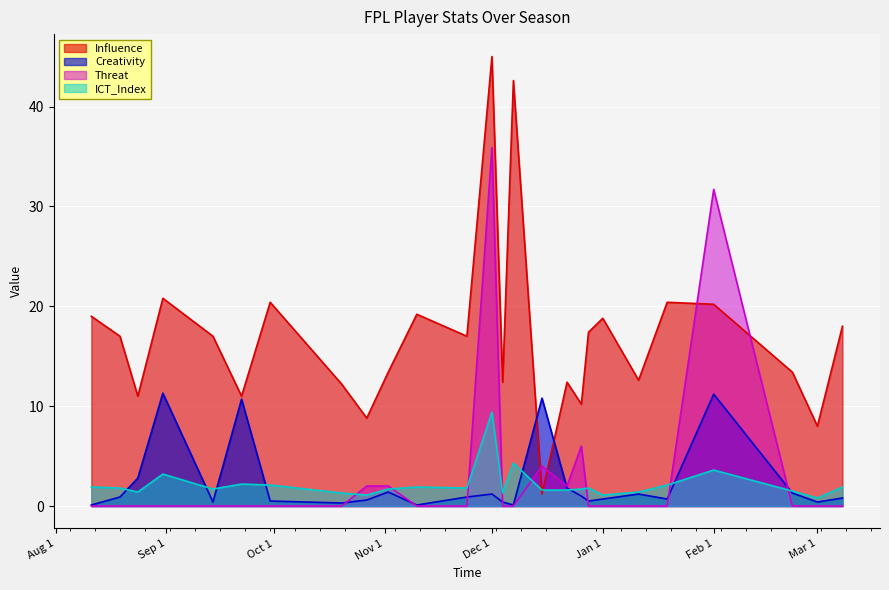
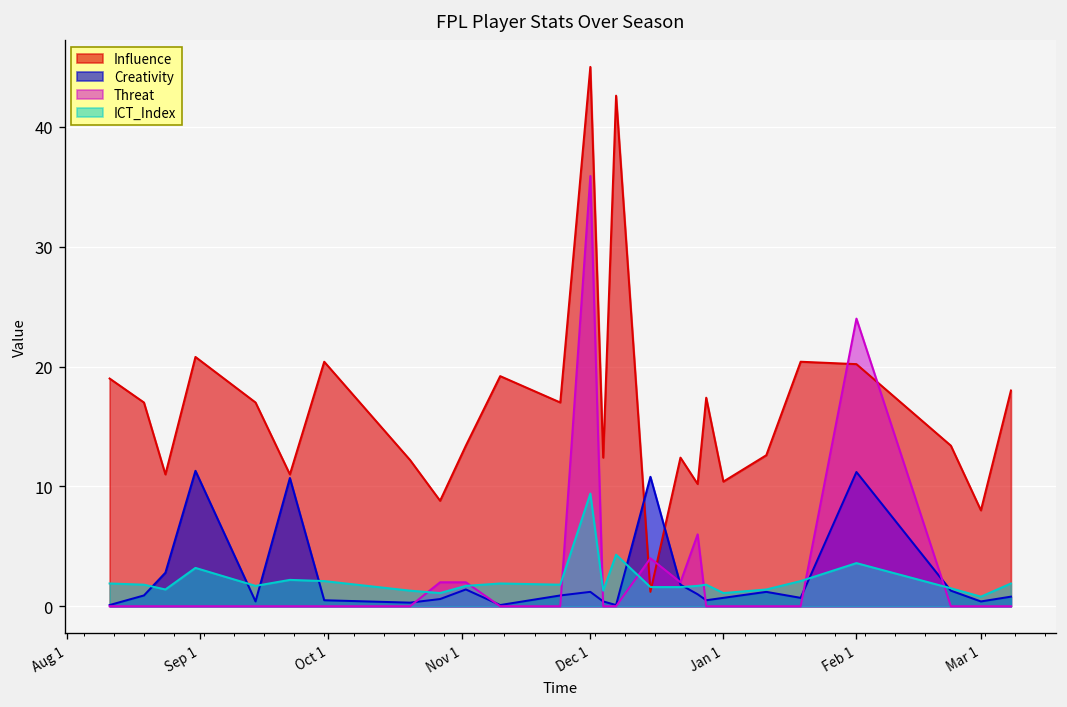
  {
    "Influence": {
      "Dec 1": 45,
-     "Jan 1": 19,
+     "Jan 1": 10,
      "Feb 1": 20,
      "Mar 1": 8
    },
    "Creativity": {
      "Dec 1": 1,
      "Jan 1": 1,
      "Feb 1": 11,
      "Mar 1": 0
    },
    "Threat": {
      "Dec 1": 36,
      "Jan 1": 0,
-     "Feb 1": 32,
+     "Feb 1": 24,
      "Mar 1": 0
    },
    "ICT_Index": {
      "Dec 1": 9,
      "Jan 1": 1,
      "Feb 1": 4,
      "Mar 1": 1
    }
  }
